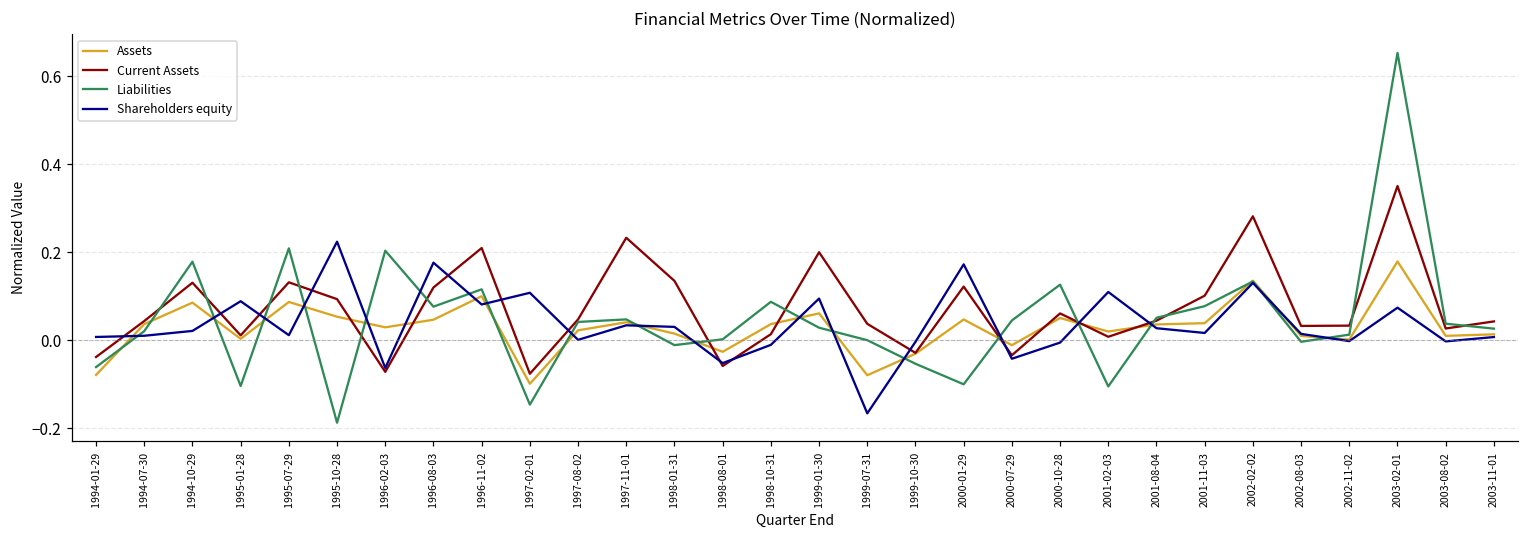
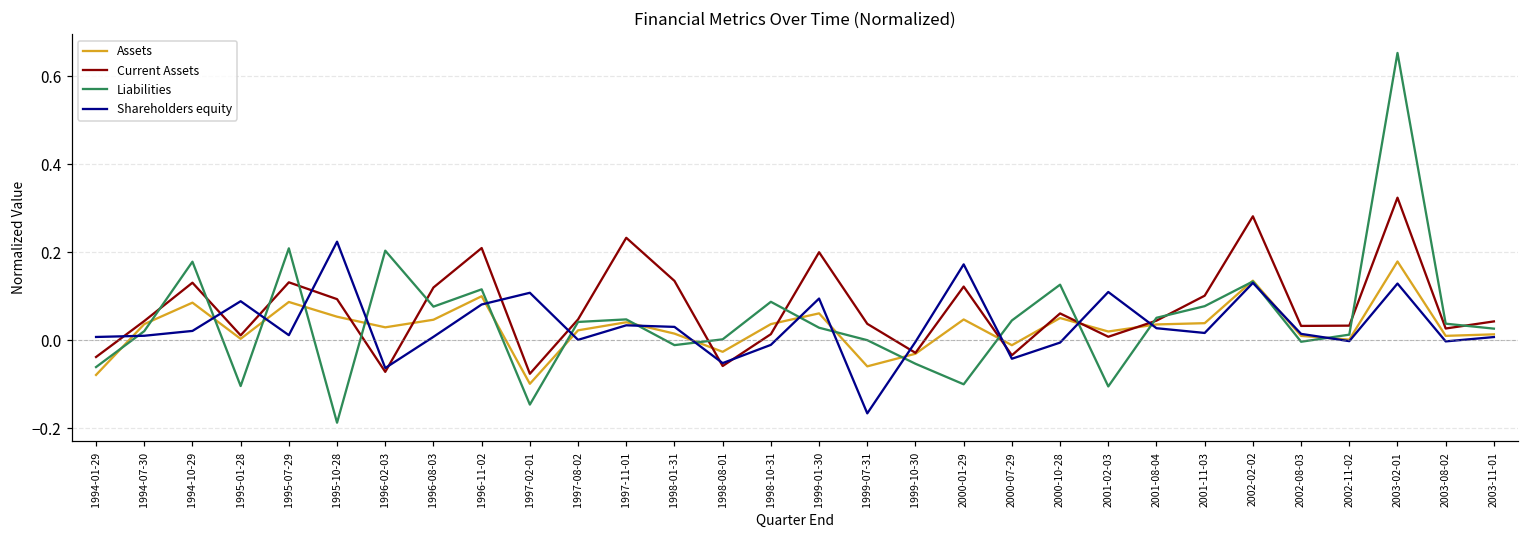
  {
    "Assets": {
      "1994-01-29": -0.08,
      "1994-07-30": 0.04,
      "1994-10-29": 0.09,
      "1995-01-28": 0.00,
      "1995-07-29": 0.09,
      "1995-10-28": 0.05,
      "1996-02-03": 0.03,
      "1996-08-03": 0.05,
      "1996-11-02": 0.10,
      "1997-02-01": -0.10,
      "1997-08-02": 0.02,
      "1997-11-01": 0.04,
      "1998-01-31": 0.01,
      "1998-08-01": -0.03,
      "1998-10-31": 0.04,
      "1999-01-30": 0.06,
-     "1999-07-31": -0.08,
+     "1999-07-31": -0.06,
      "2000-01-29": 0.05,
      "2000-07-29": -0.01,
      "2000-10-28": 0.05,
      "2001-02-03": 0.02,
      "2001-08-04": 0.04,
      "2001-11-03": 0.04,
      "2003-02-01": 0.18,
      "2003-08-02": 0.01
    },
    "Current Assets": {
      "1994-01-29": -0.04,
      "1994-07-30": 0.04,
      "1994-10-29": 0.13,
      "1995-01-28": 0.01,
      "1995-07-29": 0.13,
      "1995-10-28": 0.09,
      "1996-02-03": -0.07,
      "1996-08-03": 0.12,
      "1996-11-02": 0.21,
      "1997-02-01": -0.08,
      "1997-11-01": 0.23,
      "1998-01-31": 0.13,
      "1998-08-01": -0.06,
      "1998-10-31": 0.01,
      "1999-01-30": 0.20,
      "1999-07-31": 0.04,
      "2000-01-29": 0.12,
      "2000-07-29": -0.03,
      "2000-10-28": 0.06,
      "2001-02-03": 0.01,
      "2001-08-04": 0.04,
      "2001-11-03": 0.10,
      "2002-02-02": 0.28,
      "2002-08-03": 0.03,
      "2002-11-02": 0.03,
-     "2003-02-01": 0.35,
+     "2003-02-01": 0.32,
      "2003-08-02": 0.03,
      "2003-11-01": 0.04
    },
    "Liabilities": {
      "1994-01-29": -0.06,
      "1994-07-30": 0.02,
      "1994-10-29": 0.18,
      "1995-01-28": -0.10,
      "1995-07-29": 0.21,
      "1995-10-28": -0.19,
      "1996-02-03": 0.20,
      "1996-08-03": 0.08,
      "1996-11-02": 0.12,
      "1997-02-01": -0.15,
      "1997-11-01": 0.05,
      "1998-01-31": -0.01,
      "1998-08-01": 0.00,
      "1998-10-31": 0.09,
      "1999-01-30": 0.03,
      "1999-07-31": 0.00,
      "1999-10-30": -0.05,
      "2000-01-29": -0.10,
      "2000-07-29": 0.04,
      "2000-10-28": 0.13,
      "2001-02-03": -0.11,
      "2001-08-04": 0.05,
      "2001-11-03": 0.08,
      "2002-08-03": 0.00,
      "2002-11-02": 0.01,
      "2003-02-01": 0.65,
      "2003-08-02": 0.04,
      "2003-11-01": 0.03
    },
    "Shareholders equity": {
      "1994-01-29": 0.01,
      "1994-07-30": 0.01,
      "1994-10-29": 0.02,
      "1995-01-28": 0.09,
      "1995-07-29": 0.01,
      "1995-10-28": 0.22,
      "1996-02-03": -0.06,
-     "1996-08-03": 0.18,
+     "1996-08-03": 0.01,
      "1996-11-02": 0.08,
      "1997-02-01": 0.11,
      "1997-08-02": 0.00,
      "1997-11-01": 0.03,
      "1998-01-31": 0.03,
      "1998-08-01": -0.05,
      "1998-10-31": -0.01,
      "1999-01-30": 0.09,
      "1999-07-31": -0.17,
      "1999-10-30": 0.00,
      "2000-01-29": 0.17,
      "2000-07-29": -0.04,
      "2000-10-28": -0.01,
      "2001-02-03": 0.11,
      "2001-08-04": 0.03,
      "2001-11-03": 0.02,
-     "2003-02-01": 0.07,
+     "2003-02-01": 0.13,
      "2003-08-02": 0.00
    }
  }
